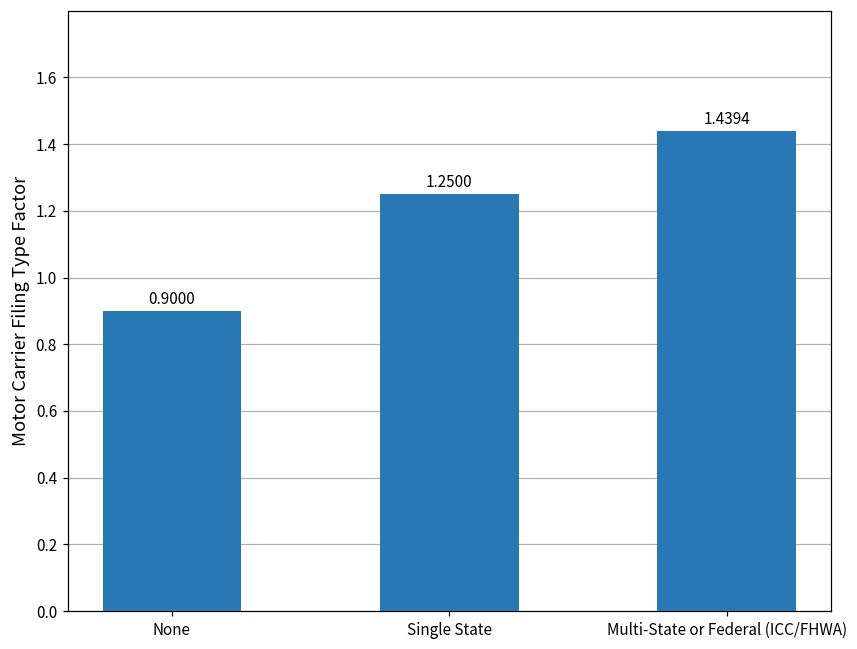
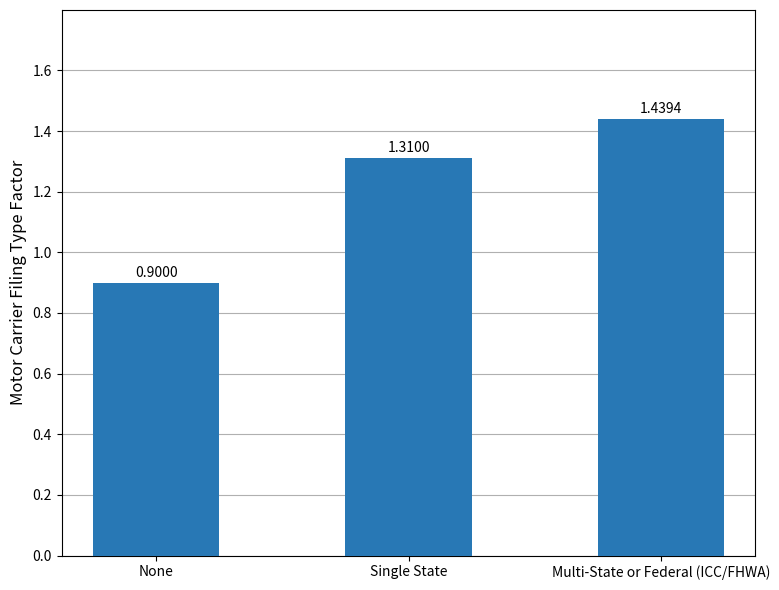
  {
    "None": 0.9000,
-   "Single State": 1.2500,
+   "Single State": 1.3100,
    "Multi-State or Federal (ICC/FHWA)": 1.4394
  }
